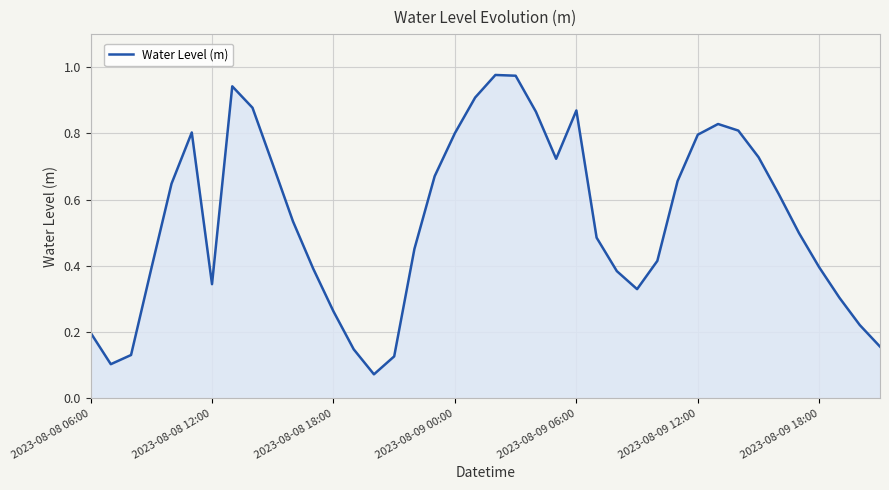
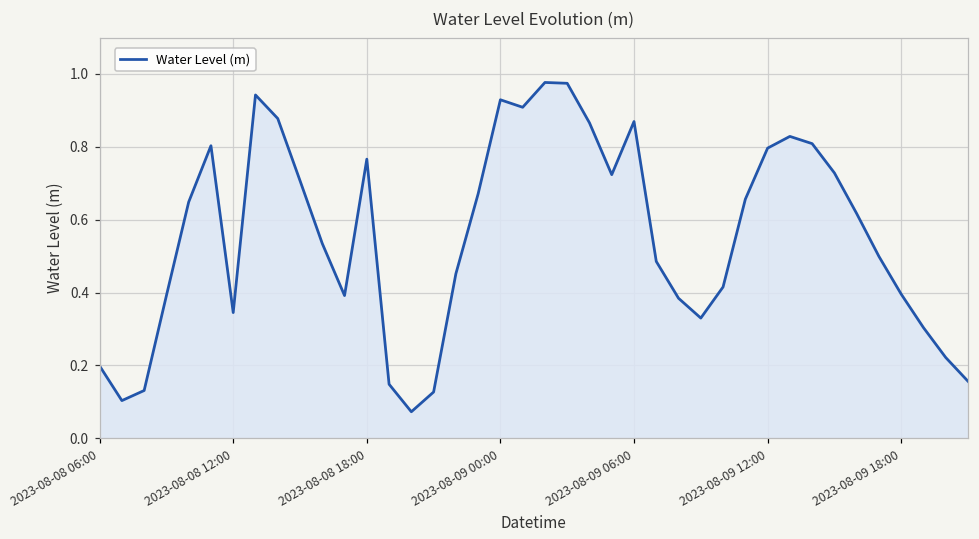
  {
    "2023-08-08 06:00": 0.20,
    "2023-08-08 12:00": 0.34,
-   "2023-08-08 18:00": 0.26,
-   "2023-08-09 00:00": 0.80,
+   "2023-08-08 18:00": 0.77,
+   "2023-08-09 00:00": 0.93,
    "2023-08-09 06:00": 0.87,
    "2023-08-09 12:00": 0.80,
    "2023-08-09 18:00": 0.40
  }
